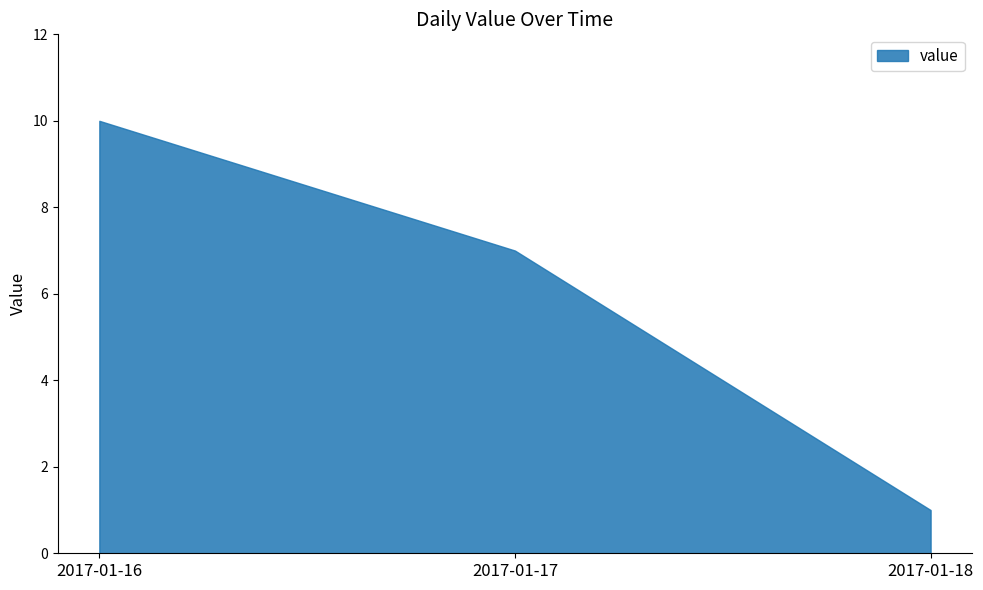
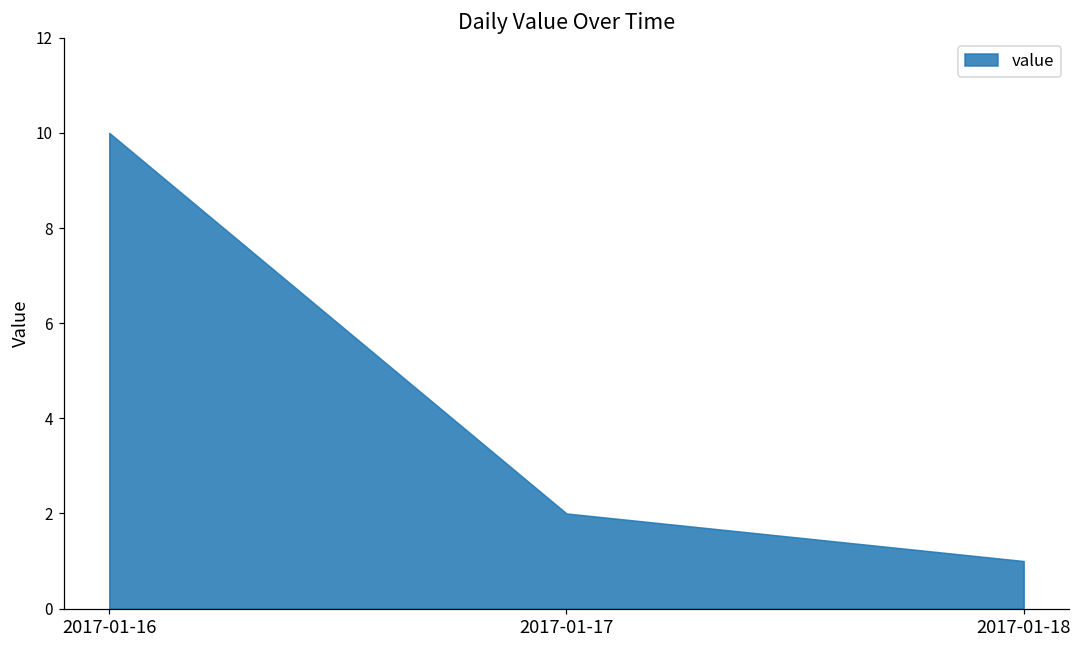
  {
    "2017-01-16": 10,
-   "2017-01-17": 7,
+   "2017-01-17": 2,
    "2017-01-18": 1
  }
